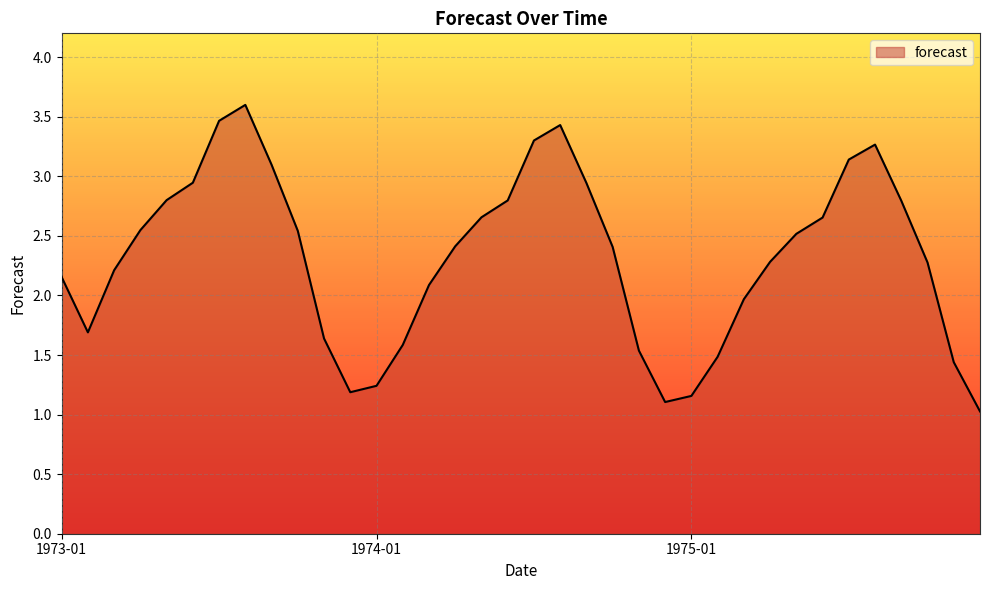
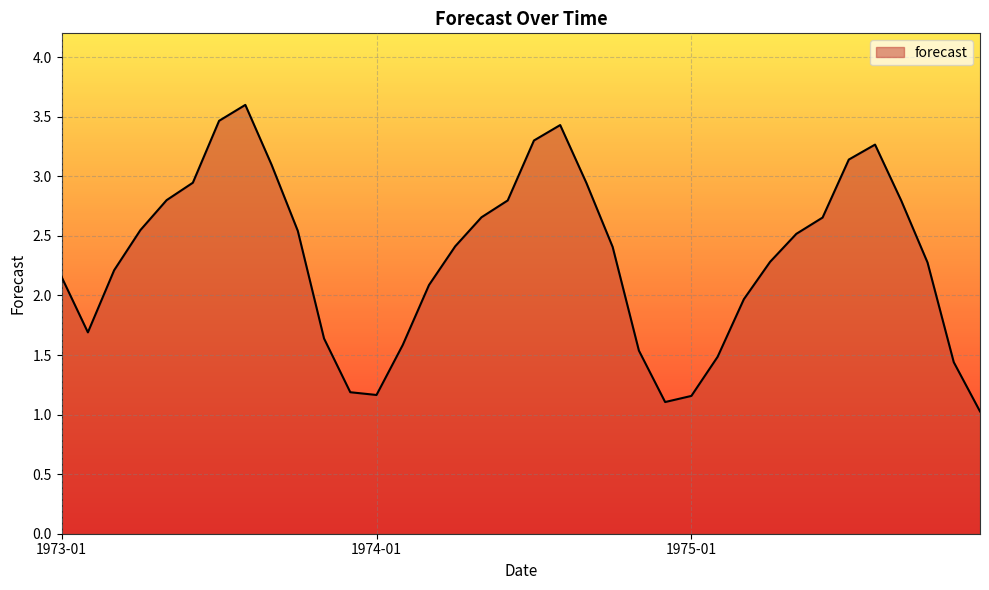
  {
    "1973-01": 2.15,
-   "1974-01": 1.24,
+   "1974-01": 1.16,
    "1975-01": 1.16
  }
